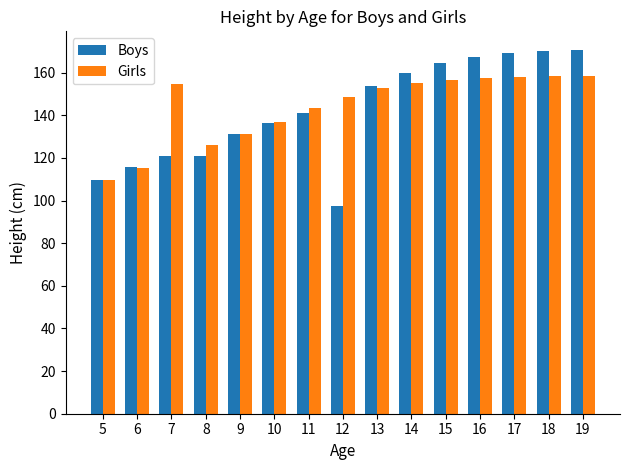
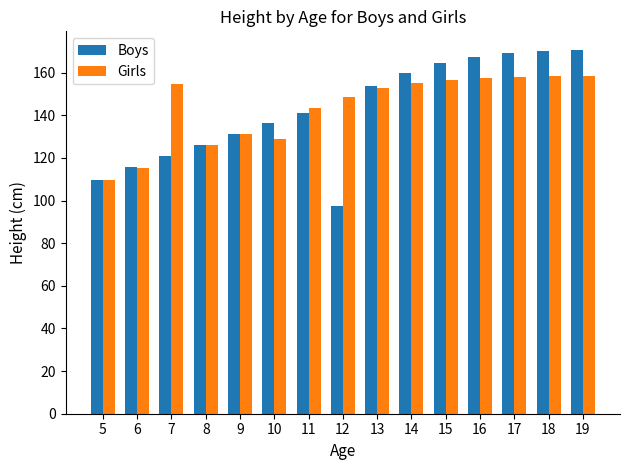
  {
    "Boys": {
      "5": 110,
      "6": 116,
      "7": 121,
-     "8": 121,
+     "8": 126,
      "9": 131,
      "10": 136,
      "11": 141,
      "12": 97,
      "13": 154,
      "14": 160,
      "15": 164,
      "16": 167,
      "17": 169,
      "18": 170,
      "19": 171
    },
    "Girls": {
      "5": 110,
      "6": 115,
      "7": 155,
      "8": 126,
      "9": 131,
-     "10": 137,
+     "10": 129,
      "11": 143,
      "12": 149,
      "13": 153,
      "14": 155,
      "15": 157,
      "16": 158,
      "17": 158,
      "18": 158,
      "19": 159
    }
  }
